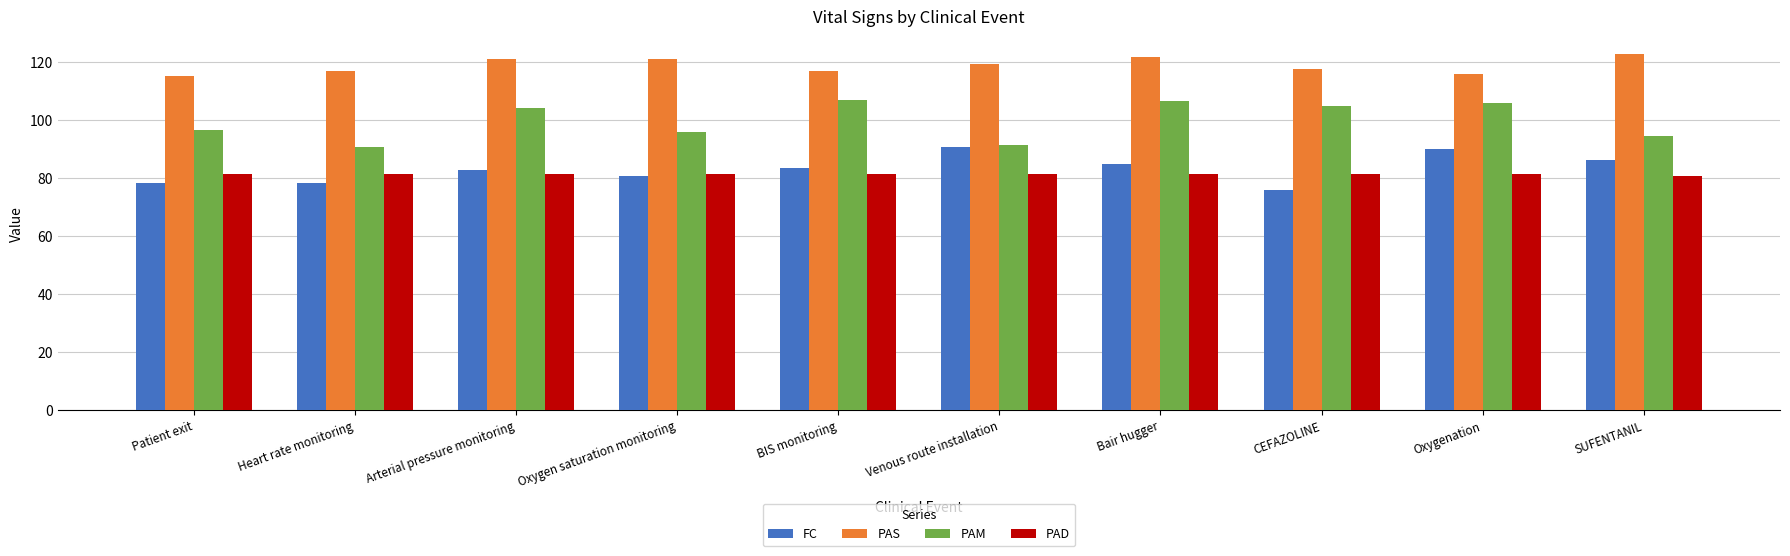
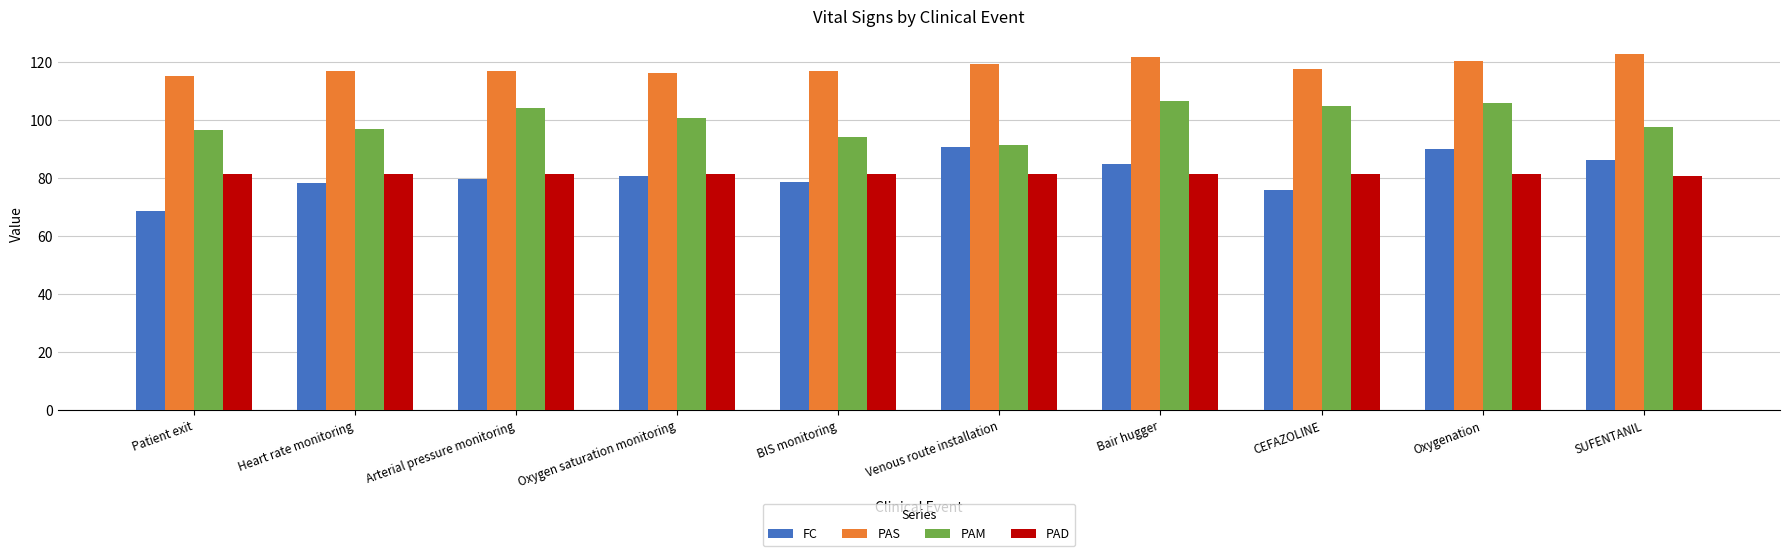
  {
    "FC": {
-     "Patient exit": 78,
+     "Patient exit": 69,
      "Heart rate monitoring": 78,
-     "Arterial pressure monitoring": 83,
+     "Arterial pressure monitoring": 80,
      "Oxygen saturation monitoring": 81,
-     "BIS monitoring": 83,
+     "BIS monitoring": 79,
      "Venous route installation": 91,
      "Bair hugger": 85,
      "CEFAZOLINE": 76,
      "Oxygenation": 90,
      "SUFENTANIL": 86
    },
    "PAS": {
      "Patient exit": 115,
      "Heart rate monitoring": 117,
-     "Arterial pressure monitoring": 121,
-     "Oxygen saturation monitoring": 121,
+     "Arterial pressure monitoring": 117,
+     "Oxygen saturation monitoring": 116,
      "BIS monitoring": 117,
      "Venous route installation": 119,
      "Bair hugger": 122,
      "CEFAZOLINE": 118,
-     "Oxygenation": 116,
+     "Oxygenation": 120,
      "SUFENTANIL": 123
    },
    "PAM": {
      "Patient exit": 96,
-     "Heart rate monitoring": 91,
+     "Heart rate monitoring": 97,
      "Arterial pressure monitoring": 104,
-     "Oxygen saturation monitoring": 96,
-     "BIS monitoring": 107,
+     "Oxygen saturation monitoring": 101,
+     "BIS monitoring": 94,
      "Venous route installation": 91,
      "Bair hugger": 107,
      "CEFAZOLINE": 105,
      "Oxygenation": 106,
-     "SUFENTANIL": 94
+     "SUFENTANIL": 98
    },
    "PAD": {
      "Patient exit": 82,
      "Heart rate monitoring": 82,
      "Arterial pressure monitoring": 82,
      "Oxygen saturation monitoring": 82,
      "BIS monitoring": 82,
      "Venous route installation": 82,
      "Bair hugger": 82,
      "CEFAZOLINE": 82,
      "Oxygenation": 82,
      "SUFENTANIL": 81
    }
  }
